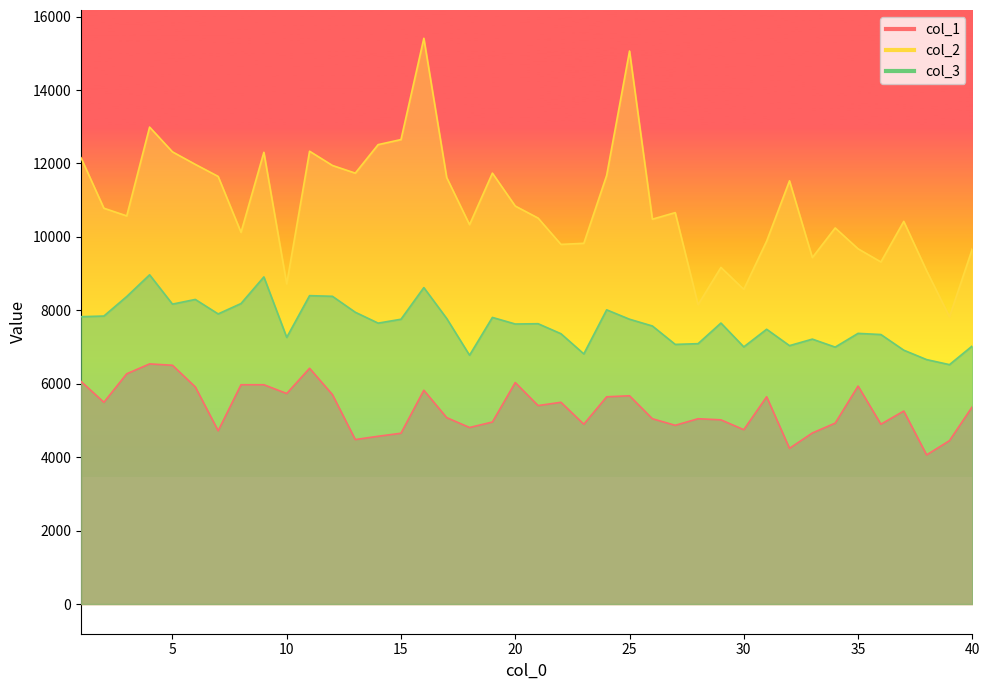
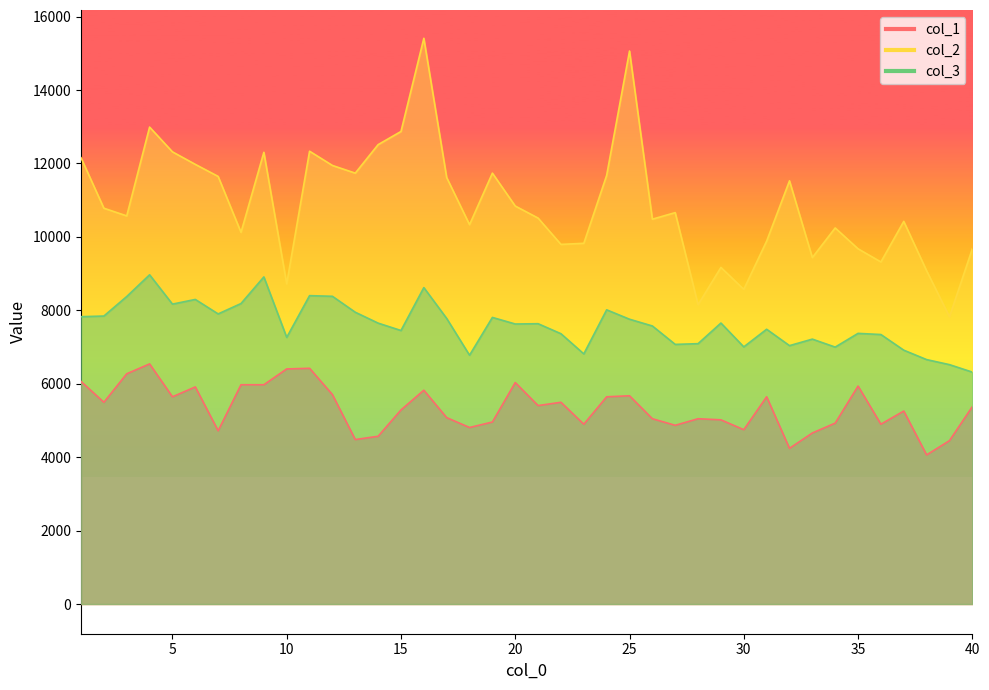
  {
    "col_1": {
-     "5": 6500,
-     "10": 5700,
-     "15": 4700,
+     "5": 5600,
+     "10": 6400,
+     "15": 5300,
      "20": 6000,
      "25": 5700,
      "30": 4700,
      "35": 5900,
      "40": 5400
    },
    "col_2": {
      "5": 12300,
      "10": 8700,
-     "15": 12700,
+     "15": 12900,
      "20": 10800,
      "25": 15100,
      "30": 8600,
      "35": 9700,
      "40": 9700
    },
    "col_3": {
      "5": 8200,
      "10": 7300,
-     "15": 7800,
+     "15": 7500,
      "20": 7600,
      "25": 7800,
      "30": 7000,
      "35": 7400,
-     "40": 7000
+     "40": 6300
    }
  }
